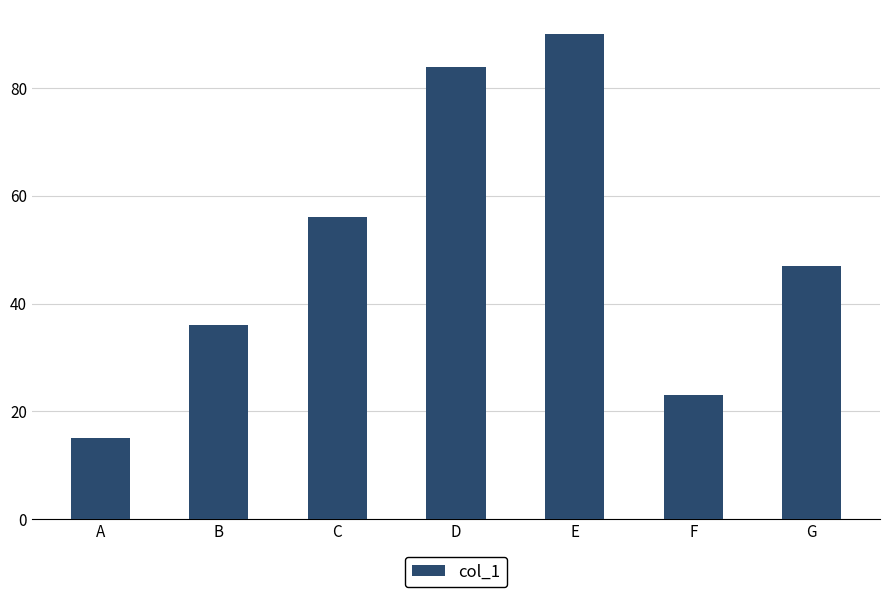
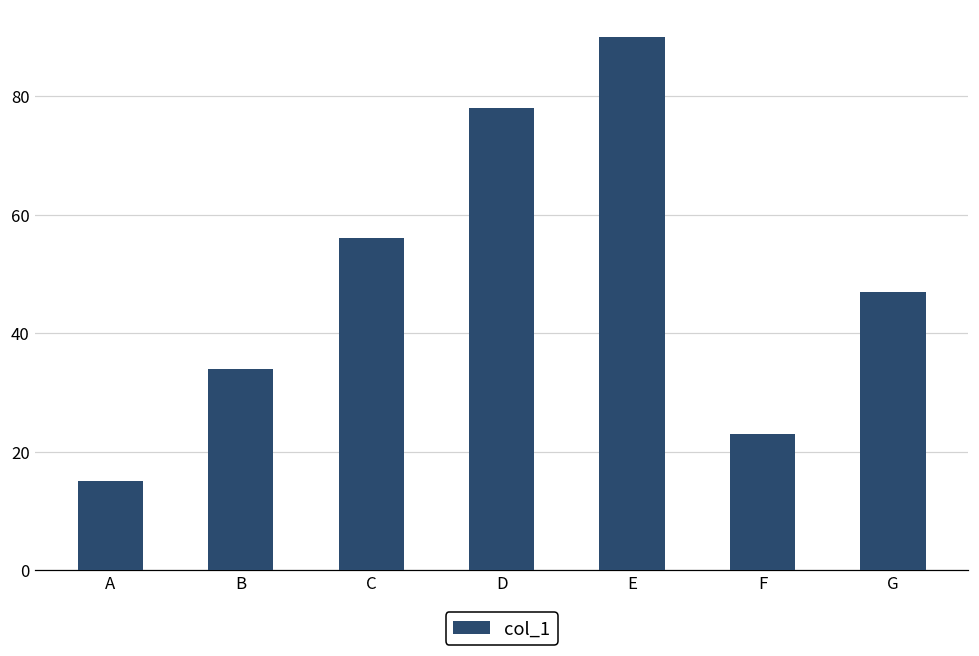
  {
    "A": 15,
-   "B": 36,
+   "B": 34,
    "C": 56,
-   "D": 84,
+   "D": 78,
    "E": 90,
    "F": 23,
    "G": 47
  }
